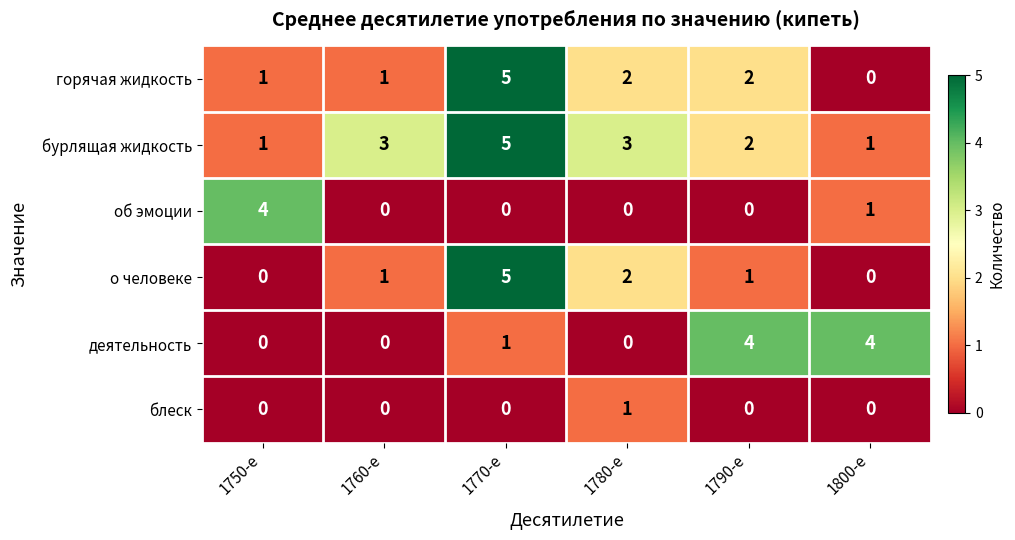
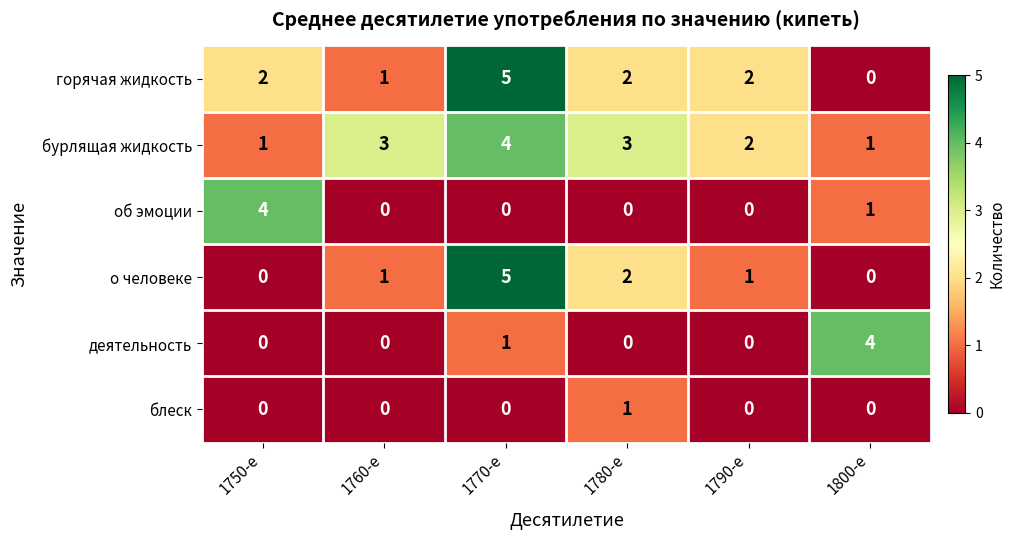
  {
    "горячая жидкость": {
-     "1750-е": 1,
+     "1750-е": 2,
      "1760-е": 1,
      "1770-е": 5,
      "1780-е": 2,
      "1790-е": 2,
      "1800-е": 0
    },
    "бурлящая жидкость": {
      "1750-е": 1,
      "1760-е": 3,
-     "1770-е": 5,
+     "1770-е": 4,
      "1780-е": 3,
      "1790-е": 2,
      "1800-е": 1
    },
    "об эмоции": {
      "1750-е": 4,
      "1760-е": 0,
      "1770-е": 0,
      "1780-е": 0,
      "1790-е": 0,
      "1800-е": 1
    },
    "о человеке": {
      "1750-е": 0,
      "1760-е": 1,
      "1770-е": 5,
      "1780-е": 2,
      "1790-е": 1,
      "1800-е": 0
    },
    "деятельность": {
      "1750-е": 0,
      "1760-е": 0,
      "1770-е": 1,
      "1780-е": 0,
-     "1790-е": 4,
+     "1790-е": 0,
      "1800-е": 4
    },
    "блеск": {
      "1750-е": 0,
      "1760-е": 0,
      "1770-е": 0,
      "1780-е": 1,
      "1790-е": 0,
      "1800-е": 0
    }
  }
